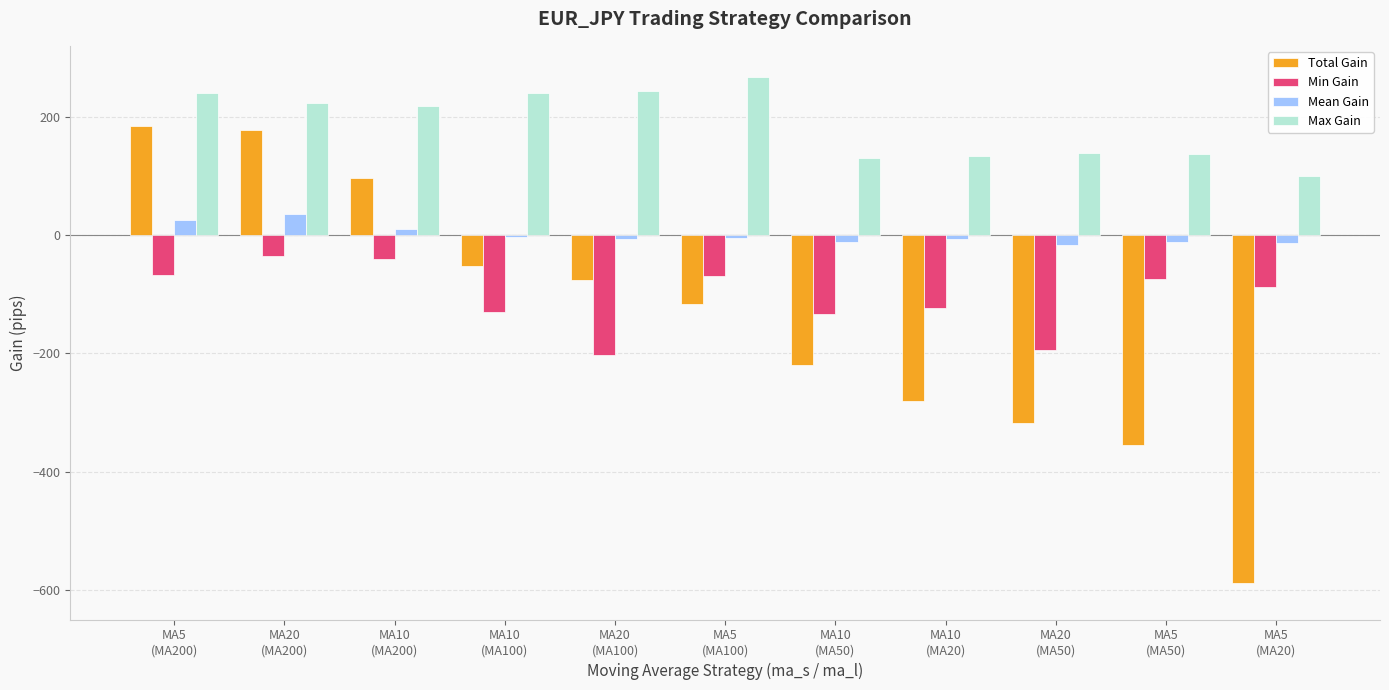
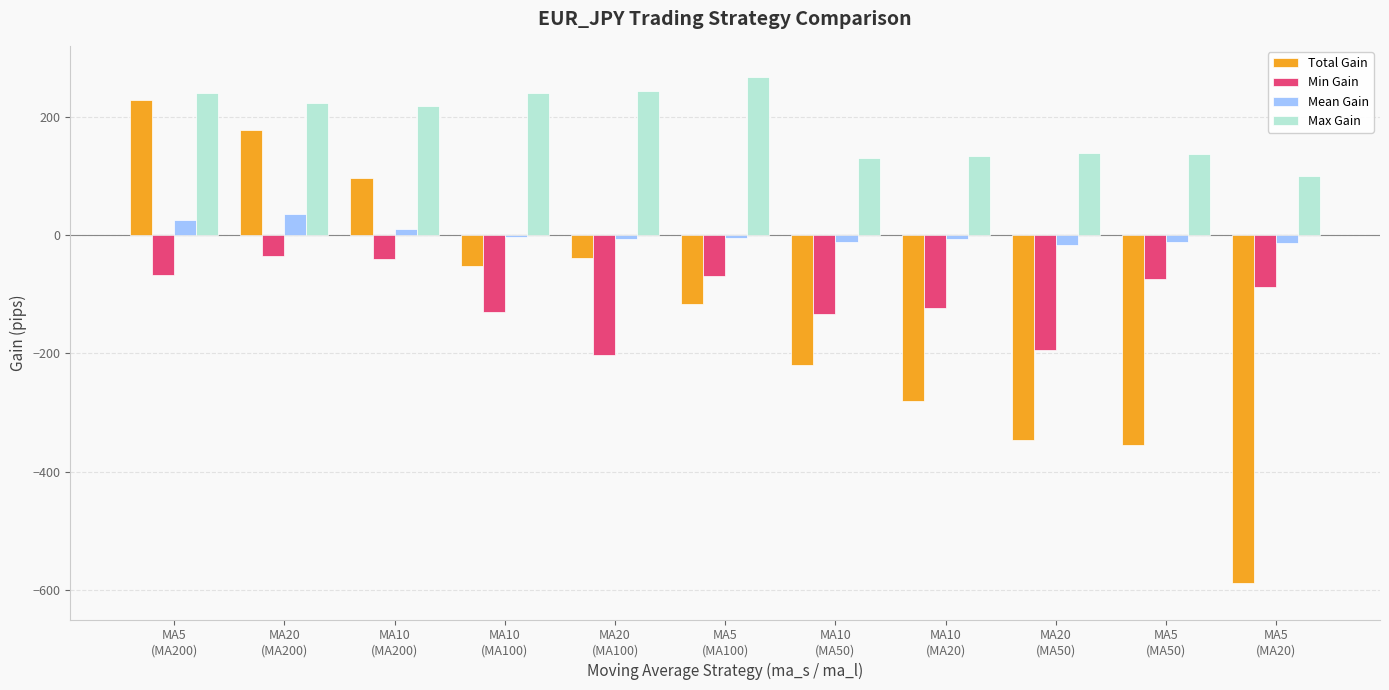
  {
    "Total Gain": {
-     "MA5 (MA200)": 190,
+     "MA5 (MA200)": 230,
      "MA20 (MA200)": 180,
      "MA10 (MA200)": 100,
      "MA10 (MA100)": -50,
-     "MA20 (MA100)": -80,
+     "MA20 (MA100)": -40,
      "MA5 (MA100)": -120,
      "MA10 (MA50)": -220,
      "MA10 (MA20)": -280,
-     "MA20 (MA50)": -320,
+     "MA20 (MA50)": -350,
      "MA5 (MA50)": -360,
      "MA5 (MA20)": -590
    },
    "Min Gain": {
      "MA5 (MA200)": -70,
      "MA20 (MA200)": -40,
      "MA10 (MA200)": -40,
      "MA10 (MA100)": -130,
      "MA20 (MA100)": -200,
      "MA5 (MA100)": -70,
      "MA10 (MA50)": -130,
      "MA10 (MA20)": -120,
      "MA20 (MA50)": -200,
      "MA5 (MA50)": -80,
      "MA5 (MA20)": -90
    }
  }
